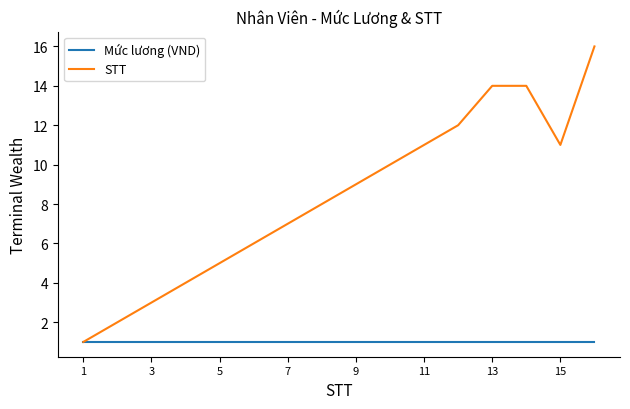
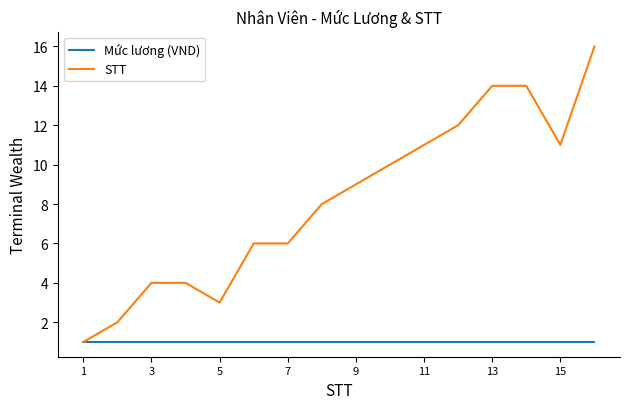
  {
    "Mức lương (VND)": {
      "3": 1,
      "5": 1,
      "7": 1,
      "9": 1,
      "11": 1,
      "13": 1,
      "15": 1
    },
    "STT": {
-     "3": 3,
-     "5": 5,
-     "7": 7,
+     "3": 4,
+     "5": 3,
+     "7": 6,
      "9": 9,
      "11": 11,
      "13": 14,
      "15": 11
    }
  }
